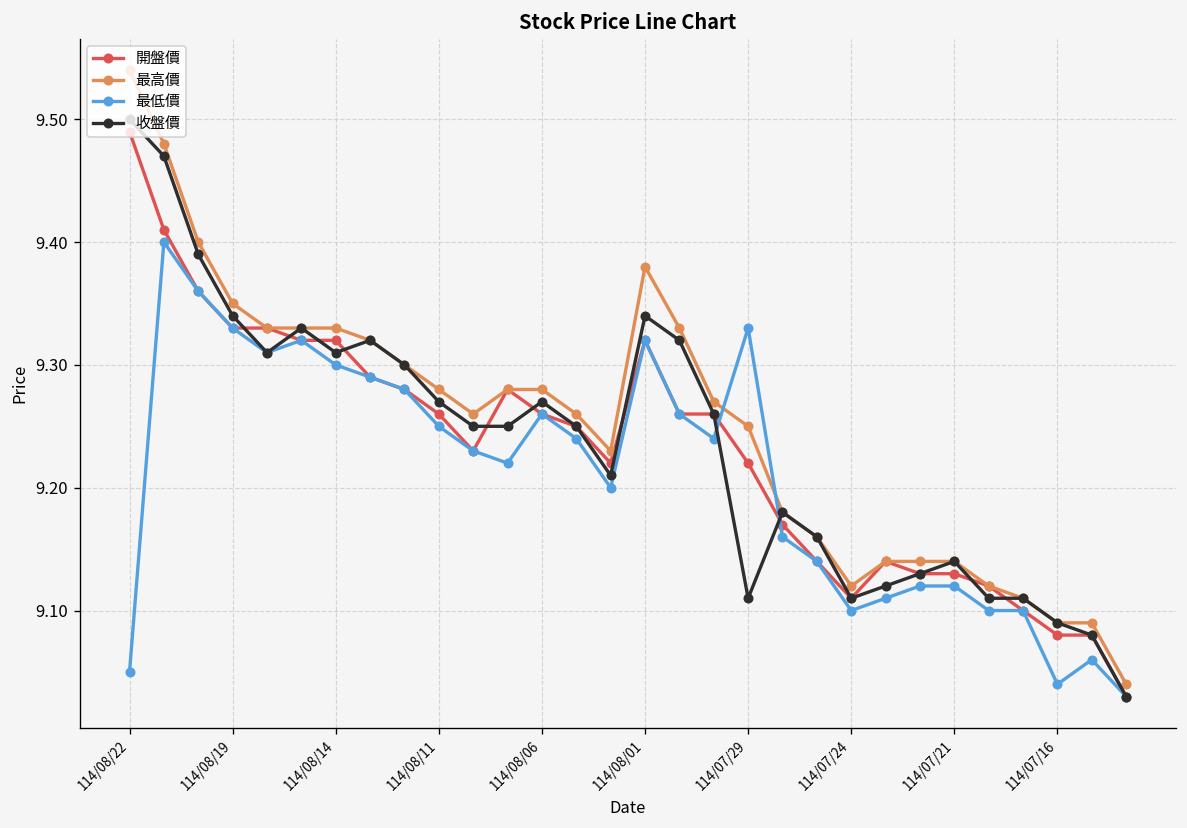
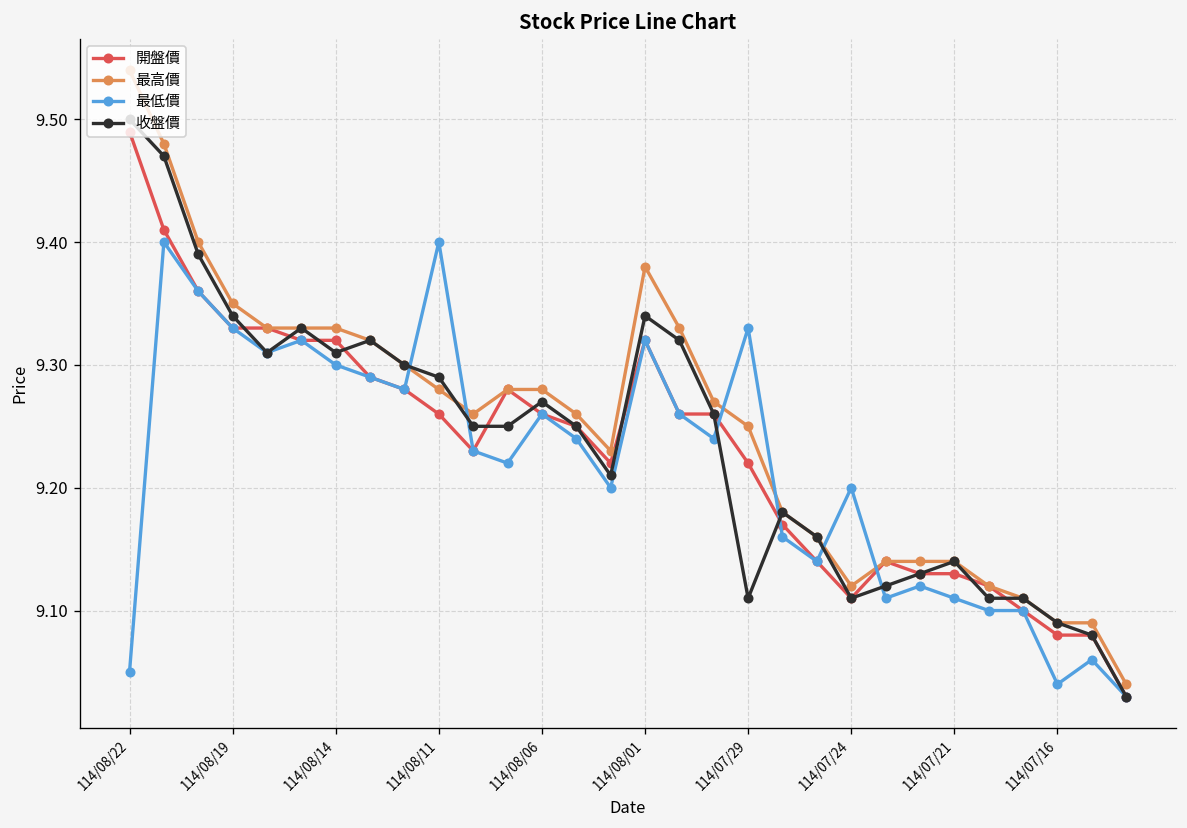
  {
    "最低價": {
      "114/08/22": 9.05,
      "114/08/14": 9.30,
-     "114/08/11": 9.25,
+     "114/08/11": 9.40,
      "114/07/29": 9.33,
-     "114/07/24": 9.1,
-     "114/07/21": 9.12,
+     "114/07/24": 9.2,
+     "114/07/21": 9.11,
      "114/07/16": 9.04
    },
    "收盤價": {
      "114/08/19": 9.34,
      "114/08/14": 9.31,
-     "114/08/11": 9.27,
+     "114/08/11": 9.29,
      "114/08/06": 9.27,
      "114/08/01": 9.34,
      "114/07/29": 9.11
    }
  }
